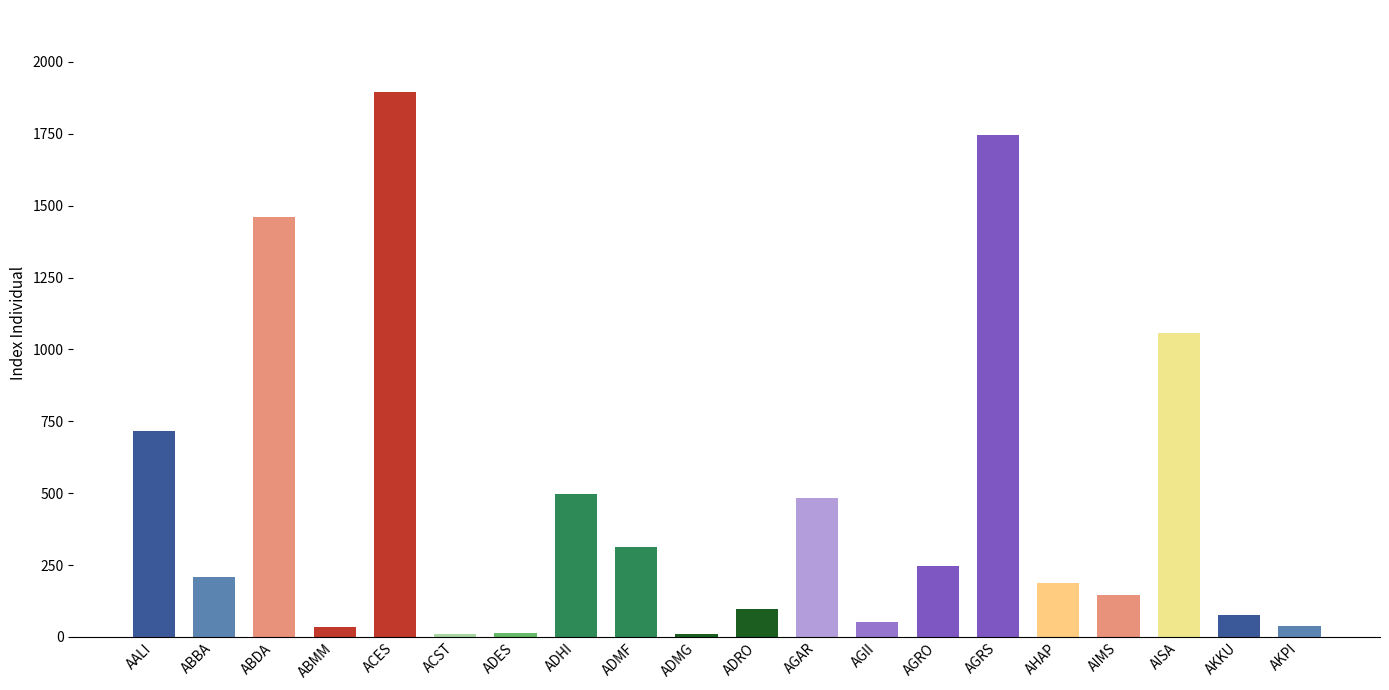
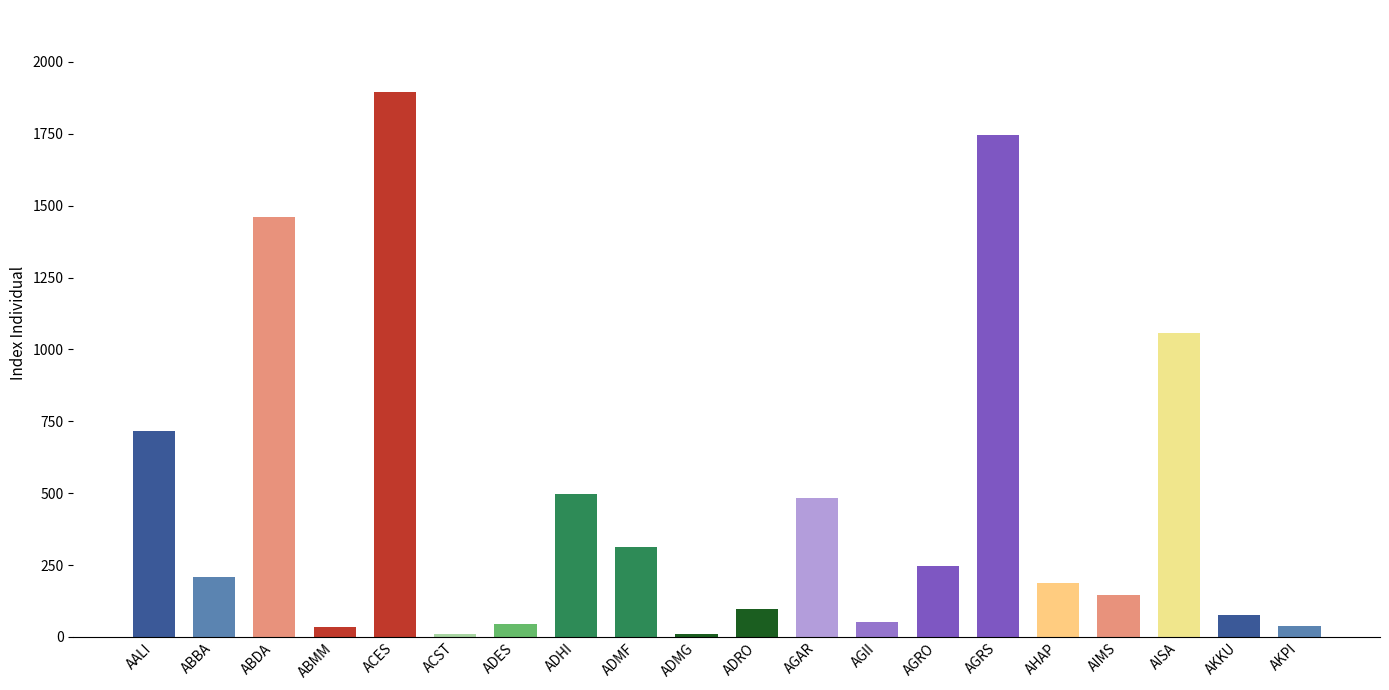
  {
    "AALI": 720,
    "ABBA": 210,
    "ABDA": 1460,
    "ABMM": 40,
    "ACES": 1900,
    "ACST": 10,
-   "ADES": 10,
+   "ADES": 40,
    "ADHI": 500,
    "ADMF": 310,
    "ADMG": 10,
    "ADRO": 100,
    "AGAR": 480,
    "AGII": 50,
    "AGRO": 250,
    "AGRS": 1750,
    "AHAP": 190,
    "AIMS": 140,
    "AISA": 1060,
    "AKKU": 80,
    "AKPI": 40
  }
